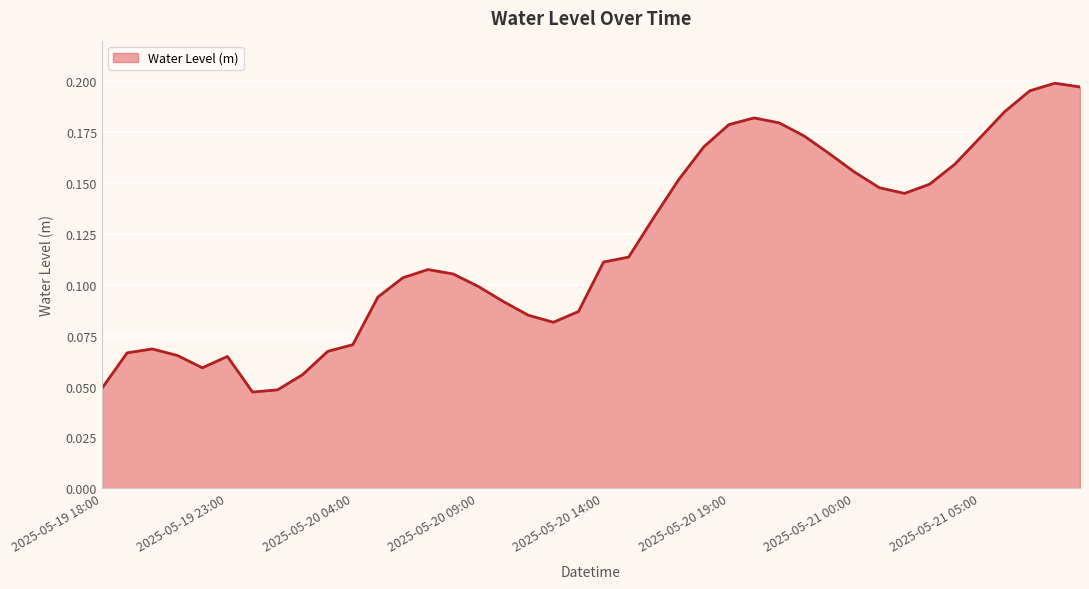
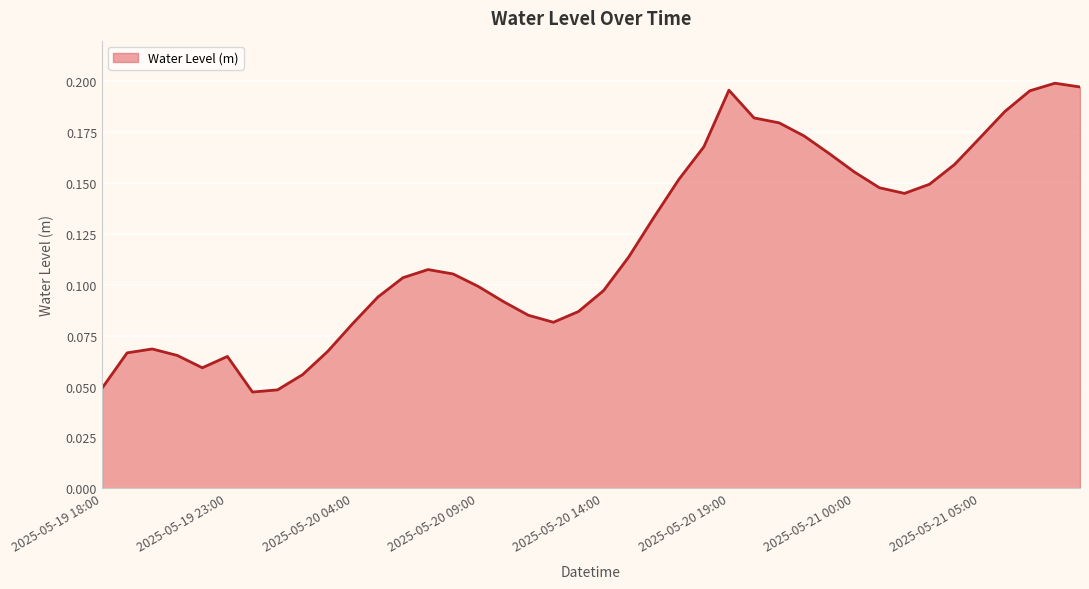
  {
    "2025-05-19 18:00": 0.049,
    "2025-05-19 23:00": 0.065,
-   "2025-05-20 04:00": 0.071,
+   "2025-05-20 04:00": 0.081,
    "2025-05-20 09:00": 0.099,
-   "2025-05-20 14:00": 0.111,
-   "2025-05-20 19:00": 0.179,
+   "2025-05-20 14:00": 0.097,
+   "2025-05-20 19:00": 0.196,
    "2025-05-21 00:00": 0.155,
    "2025-05-21 05:00": 0.172
  }
